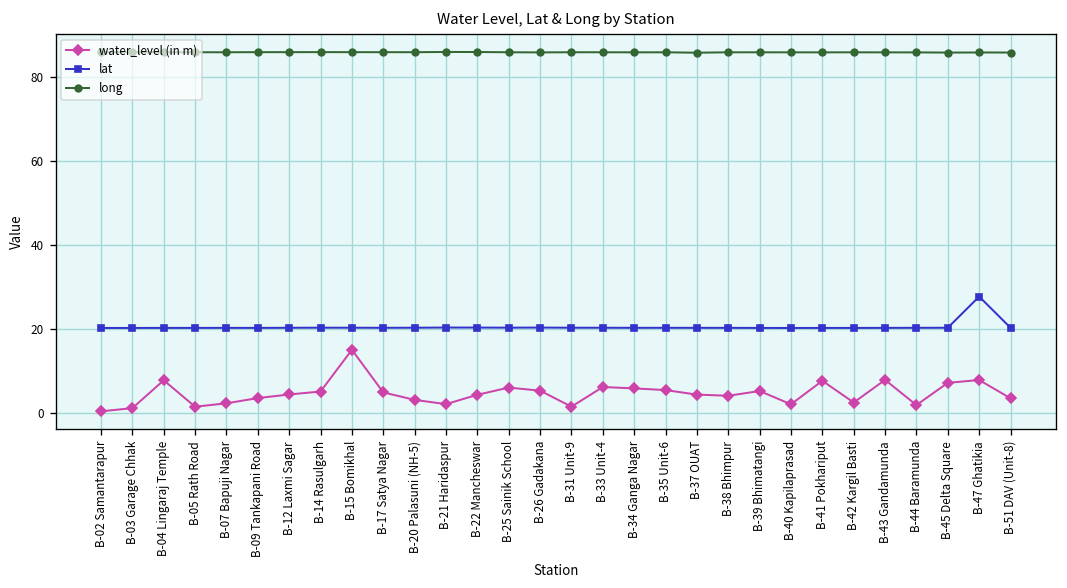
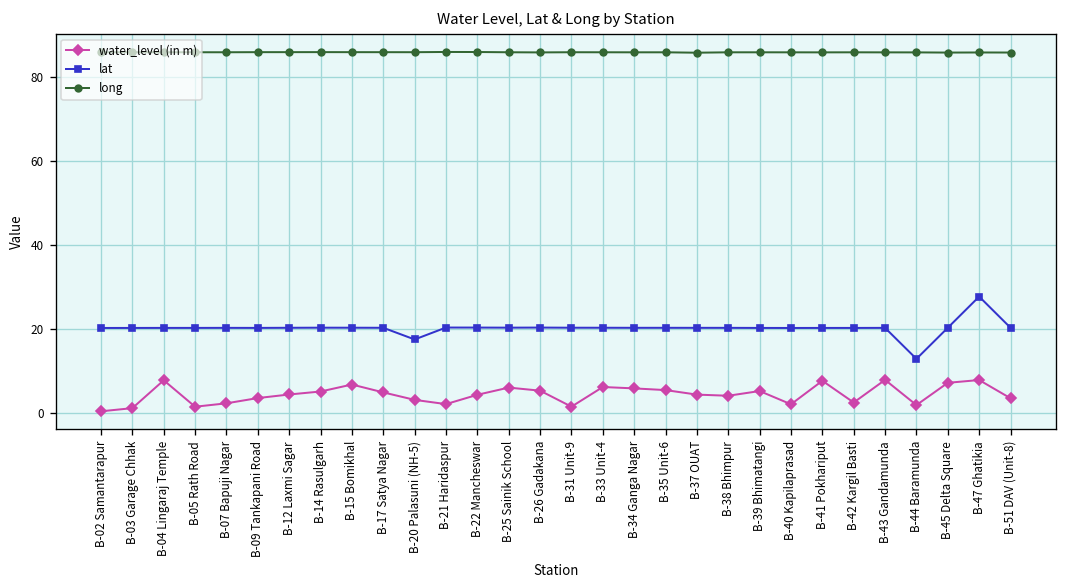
  {
    "water_level (in m)": {
      "B-02 Samantarapur": 0,
      "B-03 Garage Chhak": 1,
      "B-04 Lingaraj Temple": 8,
      "B-05 Rath Road": 1,
      "B-07 Bapuji Nagar": 2,
      "B-09 Tankapani Road": 4,
      "B-12 Laxmi Sagar": 4,
      "B-14 Rasulgarh": 5,
-     "B-15 Bomikhal": 15,
+     "B-15 Bomikhal": 7,
      "B-17 Satya Nagar": 5,
      "B-20 Palasuni (NH-5)": 3,
      "B-21 Haridaspur": 2,
      "B-22 Mancheswar": 4,
      "B-25 Sainik School": 6,
      "B-26 Gadakana": 5,
      "B-31 Unit-9": 2,
      "B-33 Unit-4": 6,
      "B-34 Ganga Nagar": 6,
      "B-35 Unit-6": 5,
      "B-37 OUAT": 4,
      "B-38 Bhimpur": 4,
      "B-39 Bhimatangi": 5,
      "B-40 Kapilaprasad": 2,
      "B-41 Pokhariput": 8,
      "B-42 Kargil Basti": 2,
      "B-43 Gandamunda": 8,
      "B-44 Baramunda": 2,
      "B-45 Delta Square": 7,
      "B-47 Ghatikia": 8,
      "B-51 DAV (Unit-8)": 4
    },
    "lat": {
      "B-02 Samantarapur": 20,
      "B-03 Garage Chhak": 20,
      "B-04 Lingaraj Temple": 20,
      "B-05 Rath Road": 20,
      "B-07 Bapuji Nagar": 20,
      "B-09 Tankapani Road": 20,
      "B-12 Laxmi Sagar": 20,
      "B-14 Rasulgarh": 20,
      "B-15 Bomikhal": 20,
      "B-17 Satya Nagar": 20,
-     "B-20 Palasuni (NH-5)": 20,
+     "B-20 Palasuni (NH-5)": 17,
      "B-21 Haridaspur": 20,
      "B-22 Mancheswar": 20,
      "B-25 Sainik School": 20,
      "B-26 Gadakana": 20,
      "B-31 Unit-9": 20,
      "B-33 Unit-4": 20,
      "B-34 Ganga Nagar": 20,
      "B-35 Unit-6": 20,
      "B-37 OUAT": 20,
      "B-38 Bhimpur": 20,
      "B-39 Bhimatangi": 20,
      "B-40 Kapilaprasad": 20,
      "B-41 Pokhariput": 20,
      "B-42 Kargil Basti": 20,
      "B-43 Gandamunda": 20,
-     "B-44 Baramunda": 20,
+     "B-44 Baramunda": 13,
      "B-45 Delta Square": 20,
      "B-47 Ghatikia": 28,
      "B-51 DAV (Unit-8)": 20
    },
    "long": {
      "B-07 Bapuji Nagar": 86,
      "B-09 Tankapani Road": 86,
      "B-12 Laxmi Sagar": 86,
      "B-14 Rasulgarh": 86,
      "B-15 Bomikhal": 86,
      "B-17 Satya Nagar": 86,
      "B-20 Palasuni (NH-5)": 86,
      "B-21 Haridaspur": 86,
      "B-22 Mancheswar": 86,
      "B-25 Sainik School": 86,
      "B-26 Gadakana": 86,
      "B-31 Unit-9": 86,
      "B-33 Unit-4": 86,
      "B-34 Ganga Nagar": 86,
      "B-35 Unit-6": 86,
      "B-37 OUAT": 86,
      "B-38 Bhimpur": 86,
      "B-39 Bhimatangi": 86,
      "B-40 Kapilaprasad": 86,
      "B-41 Pokhariput": 86,
      "B-42 Kargil Basti": 86,
      "B-43 Gandamunda": 86,
      "B-44 Baramunda": 86,
      "B-45 Delta Square": 86,
      "B-47 Ghatikia": 86,
      "B-51 DAV (Unit-8)": 86
    }
  }
